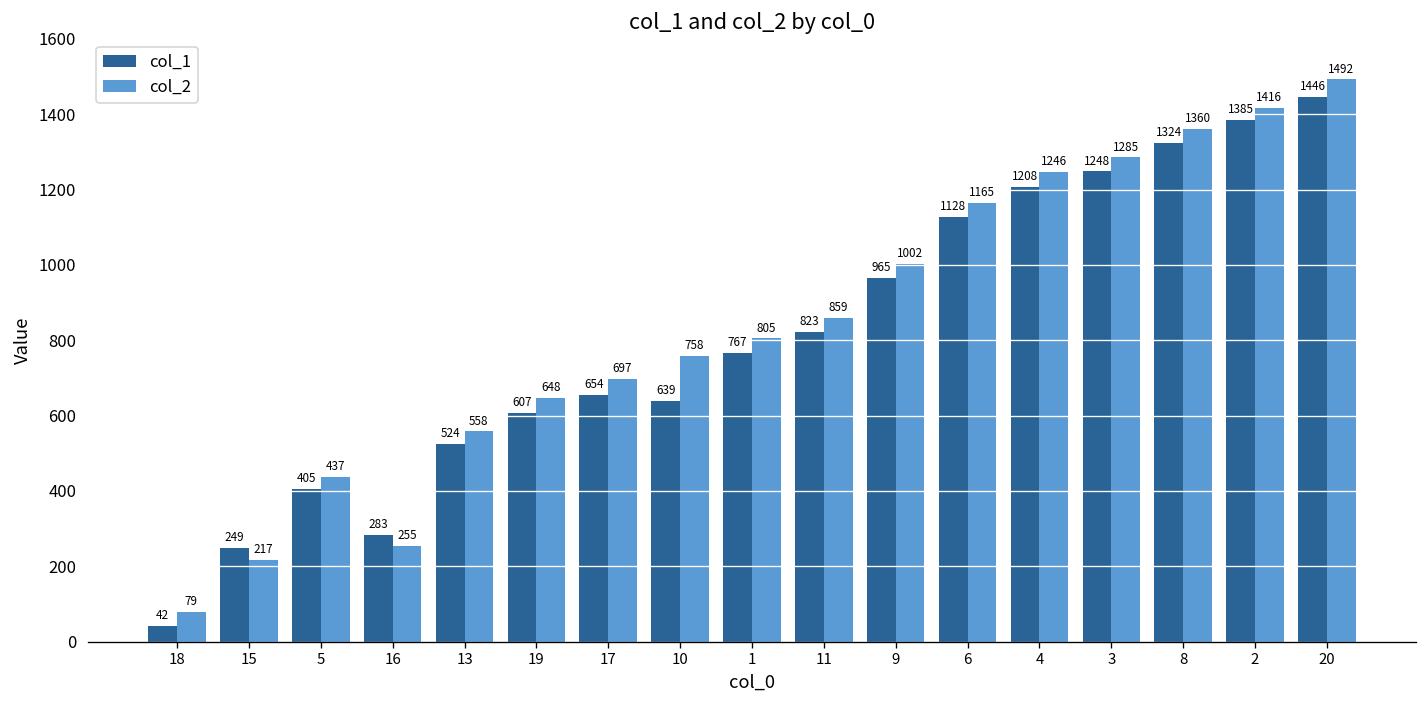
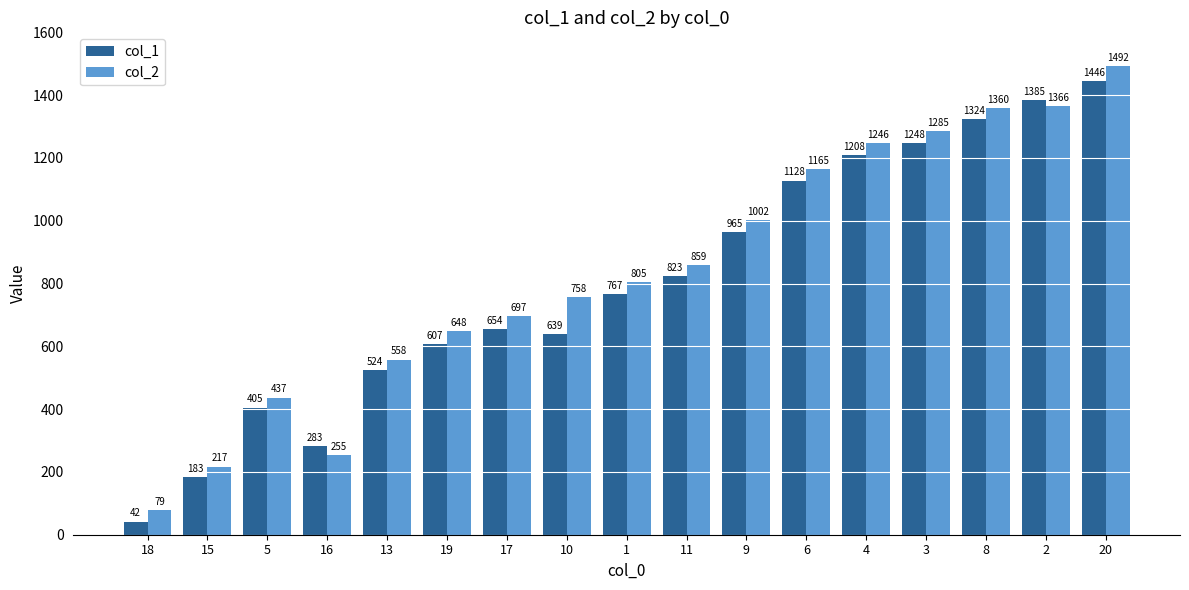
  {
    "col_1": {
      "18": 42,
-     "15": 249,
+     "15": 183,
      "5": 405,
      "16": 283,
      "13": 524,
      "19": 607,
      "17": 654,
      "10": 639,
      "1": 767,
      "11": 823,
      "9": 965,
      "6": 1128,
      "4": 1208,
      "3": 1248,
      "8": 1324,
      "2": 1385,
      "20": 1446
    },
    "col_2": {
      "18": 79,
      "15": 217,
      "5": 437,
      "16": 255,
      "13": 558,
      "19": 648,
      "17": 697,
      "10": 758,
      "1": 805,
      "11": 859,
      "9": 1002,
      "6": 1165,
      "4": 1246,
      "3": 1285,
      "8": 1360,
-     "2": 1416,
+     "2": 1366,
      "20": 1492
    }
  }
